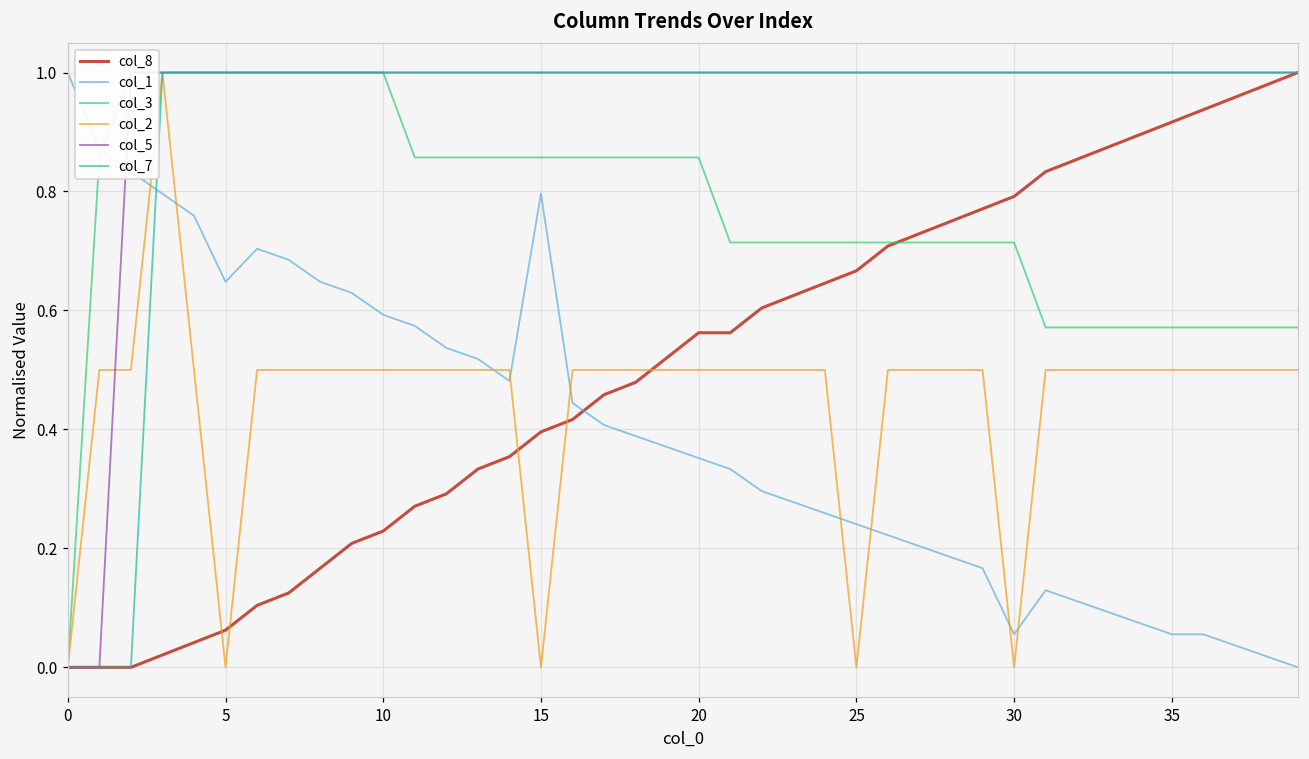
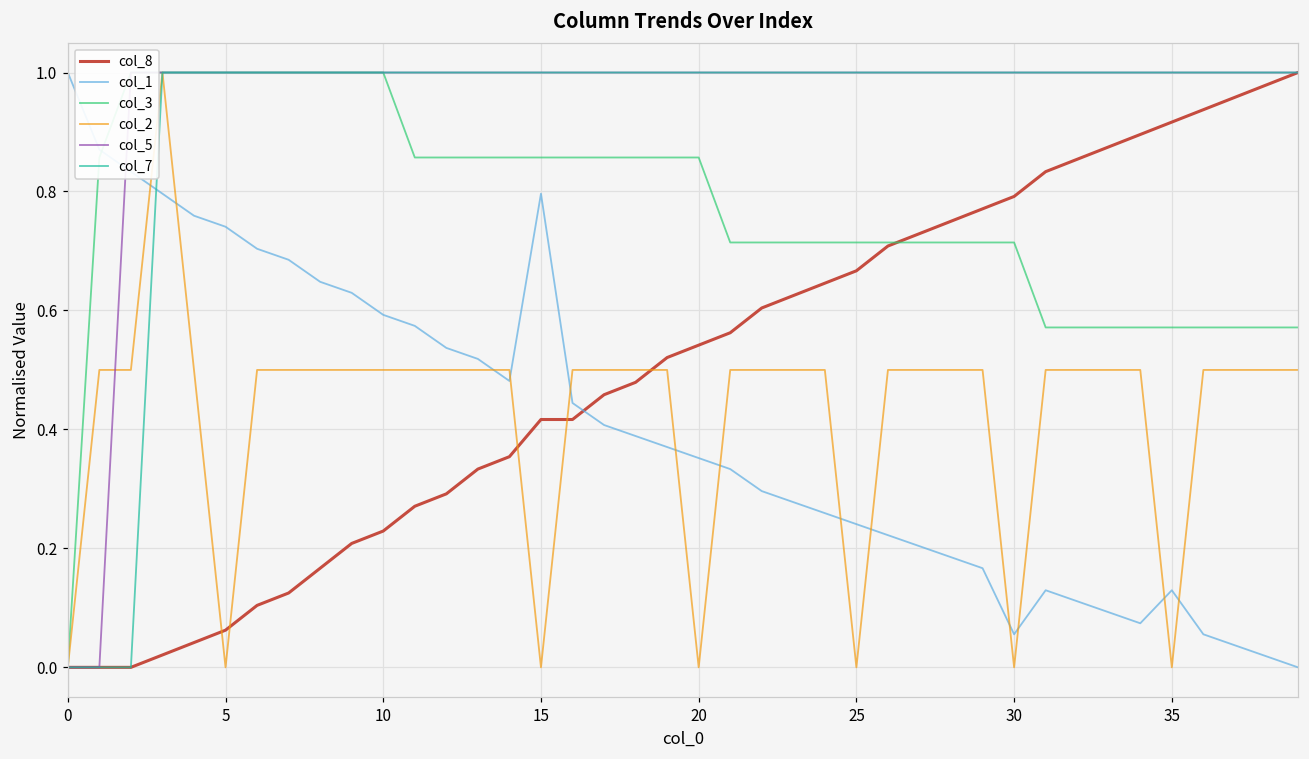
  {
    "col_8": {
      "5": 0.06,
      "10": 0.23,
-     "15": 0.40,
-     "20": 0.56,
+     "15": 0.42,
+     "20": 0.54,
      "25": 0.67,
      "30": 0.79,
      "35": 0.92
    },
    "col_1": {
      "0": 1.00,
-     "5": 0.65,
+     "5": 0.74,
      "10": 0.59,
      "15": 0.80,
      "20": 0.35,
      "25": 0.24,
      "30": 0.06,
-     "35": 0.06
+     "35": 0.13
    },
    "col_2": {
      "5": 0.00,
      "10": 0.50,
      "15": 0.00,
-     "20": 0.50,
+     "20": 0.00,
      "25": 0.00,
      "30": 0.00,
-     "35": 0.50
+     "35": 0.00
    }
  }
